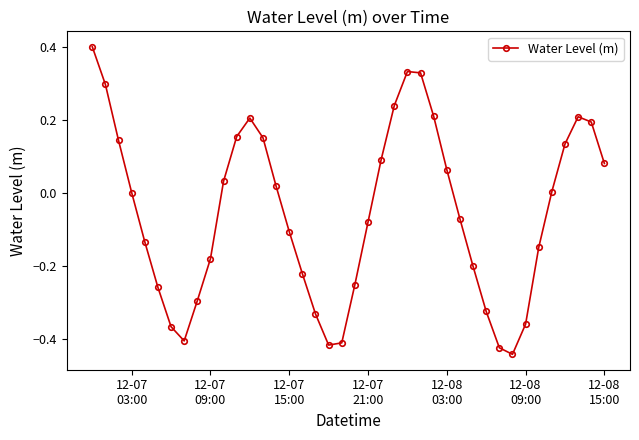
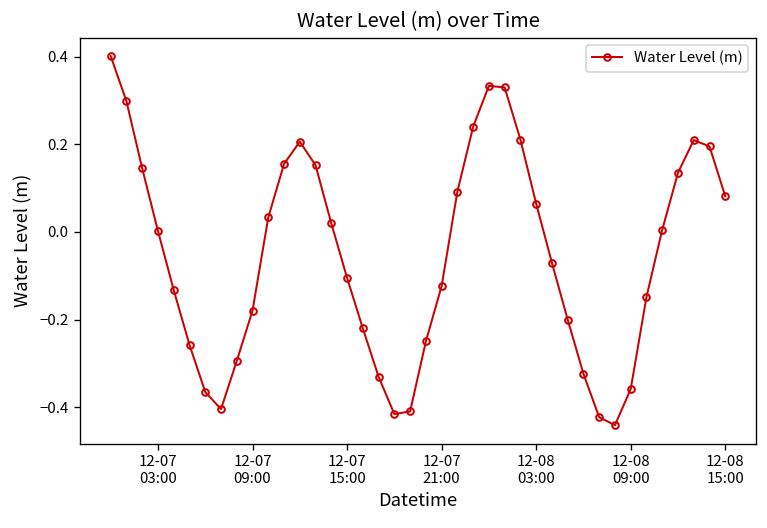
  {
    "12-07 03:00": 0.00,
    "12-07 09:00": -0.18,
    "12-07 15:00": -0.10,
-   "12-07 21:00": -0.08,
+   "12-07 21:00": -0.12,
    "12-08 03:00": 0.06,
    "12-08 09:00": -0.36,
    "12-08 15:00": 0.08
  }
